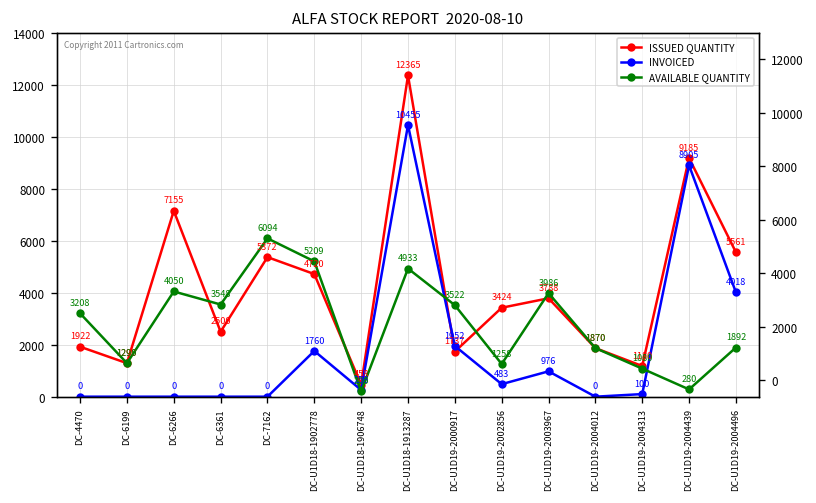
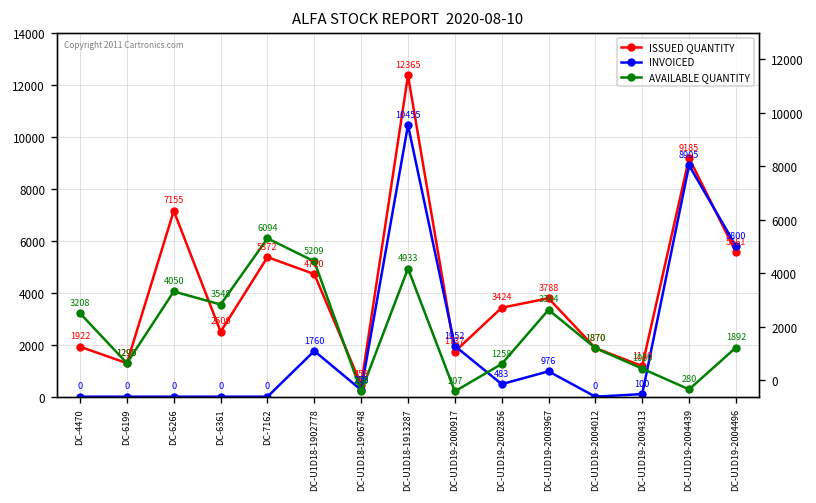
  {
    "ISSUED QUANTITY": {
      "DC-4470": 1922,
      "DC-6266": 7155,
      "DC-6361": 2500,
      "DC-7162": 5372,
      "DC-U1D18-1913287": 12365,
      "DC-U1D19-2002856": 3424,
      "DC-U1D19-2004496": 5561
    },
    "INVOICED": {
      "DC-4470": 0,
      "DC-6199": 0,
      "DC-6266": 0,
      "DC-6361": 0,
      "DC-7162": 0,
      "DC-U1D18-1902778": 1760,
      "DC-U1D18-1913287": 10455,
      "DC-U1D19-2002856": 483,
      "DC-U1D19-2003967": 976,
      "DC-U1D19-2004012": 0,
      "DC-U1D19-2004313": 100,
-     "DC-U1D19-2004496": 4018
+     "DC-U1D19-2004496": 5800
    },
    "AVAILABLE QUANTITY": {
      "DC-4470": 3208,
      "DC-6266": 4050,
      "DC-6361": 3548,
      "DC-7162": 6094,
      "DC-U1D18-1902778": 5209,
      "DC-U1D18-1913287": 4933,
-     "DC-U1D19-2000917": 3522,
+     "DC-U1D19-2000917": 207,
      "DC-U1D19-2002856": 1258,
-     "DC-U1D19-2003967": 3986,
+     "DC-U1D19-2003967": 3344,
      "DC-U1D19-2004439": 280,
      "DC-U1D19-2004496": 1892
    }
  }
